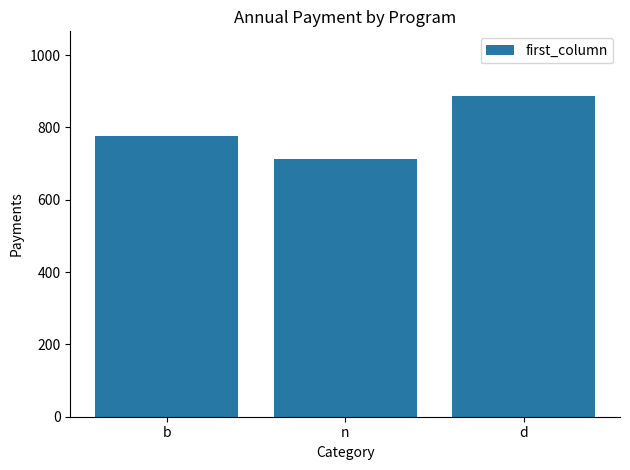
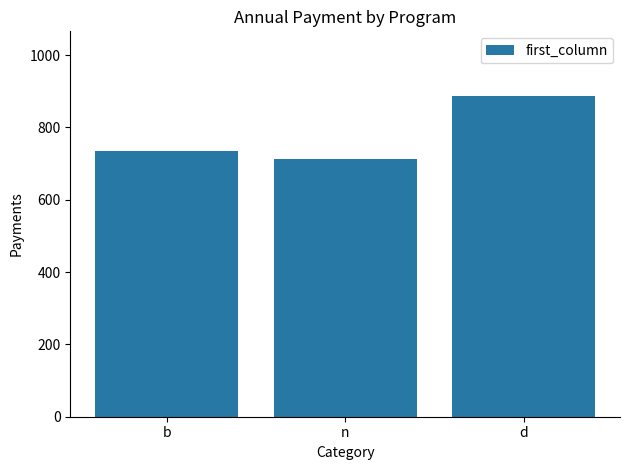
  {
-   "b": 780,
+   "b": 740,
    "n": 710,
    "d": 890
  }
